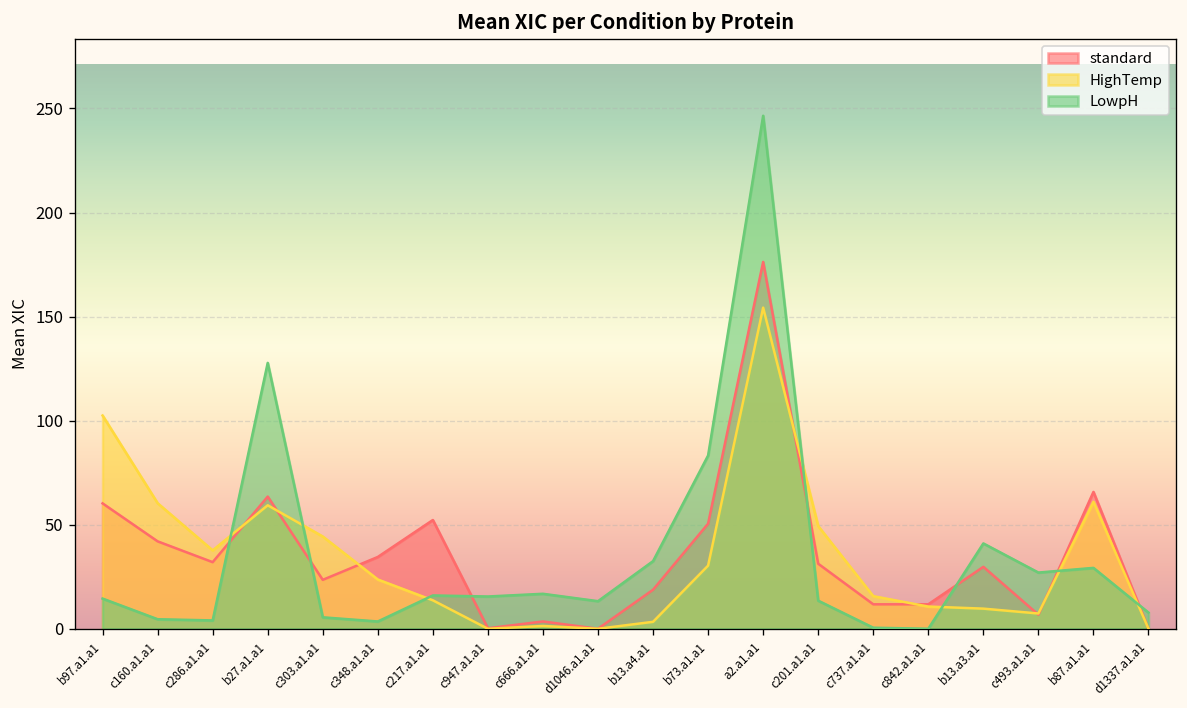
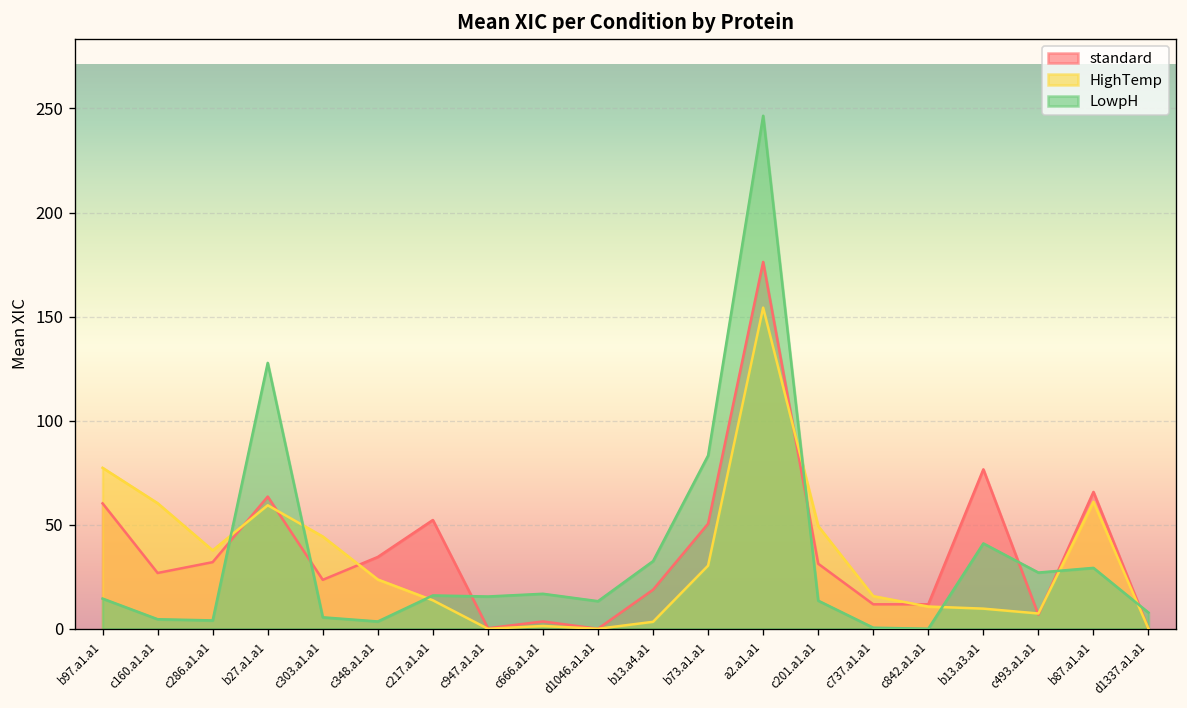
  {
    "standard": {
      "b97.a1.a1": 60,
-     "c160.a1.a1": 42,
+     "c160.a1.a1": 27,
      "c286.a1.a1": 32,
      "b27.a1.a1": 64,
      "c303.a1.a1": 24,
      "c348.a1.a1": 35,
      "c217.a1.a1": 52,
      "c666.a1.a1": 4,
      "b13.a4.a1": 19,
      "b73.a1.a1": 51,
      "a2.a1.a1": 176,
      "c201.a1.a1": 31,
      "c737.a1.a1": 12,
-     "b13.a3.a1": 30,
+     "b13.a3.a1": 77,
      "b87.a1.a1": 66
    },
    "HighTemp": {
-     "b97.a1.a1": 102,
+     "b97.a1.a1": 77,
      "c160.a1.a1": 60,
      "c286.a1.a1": 38,
      "b27.a1.a1": 59,
      "c303.a1.a1": 44,
      "c348.a1.a1": 24,
      "c217.a1.a1": 14,
      "c666.a1.a1": 1,
      "b13.a4.a1": 3,
      "b73.a1.a1": 30,
      "a2.a1.a1": 154,
      "c201.a1.a1": 49,
      "c737.a1.a1": 16,
      "b13.a3.a1": 10,
      "b87.a1.a1": 61
    },
    "LowpH": {
      "b97.a1.a1": 15,
      "c160.a1.a1": 5,
      "c286.a1.a1": 4,
      "b27.a1.a1": 128,
      "c303.a1.a1": 6,
      "c348.a1.a1": 4,
      "c217.a1.a1": 16,
      "c947.a1.a1": 16,
      "c666.a1.a1": 17,
      "d1046.a1.a1": 13,
      "b13.a4.a1": 33,
      "b73.a1.a1": 83,
      "a2.a1.a1": 247,
      "c201.a1.a1": 14,
      "c737.a1.a1": 1,
      "c842.a1.a1": 0,
      "b13.a3.a1": 41,
      "c493.a1.a1": 27,
      "b87.a1.a1": 29,
      "d1337.a1.a1": 8
    }
  }
